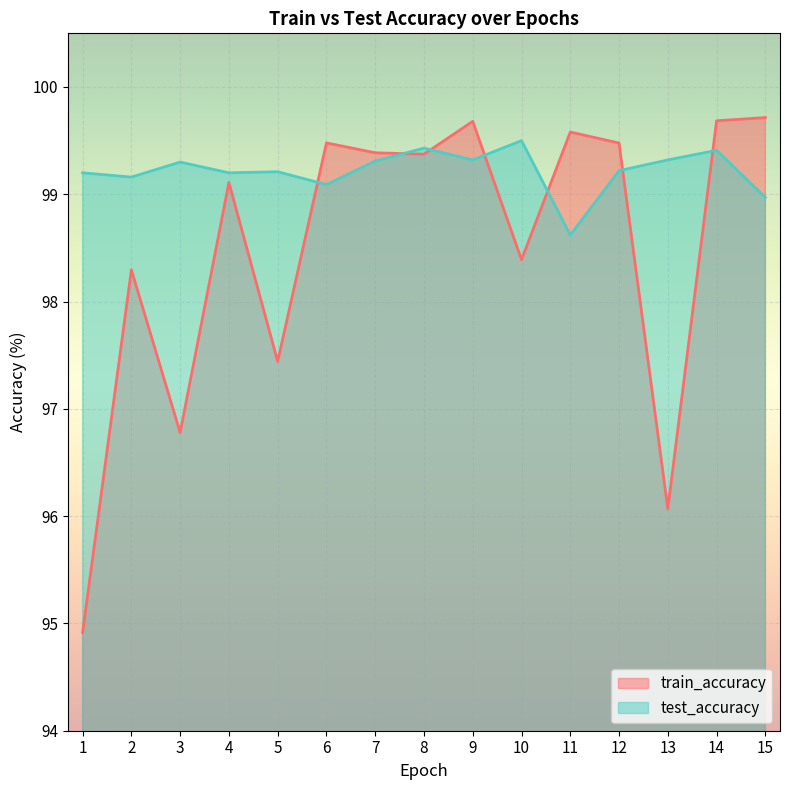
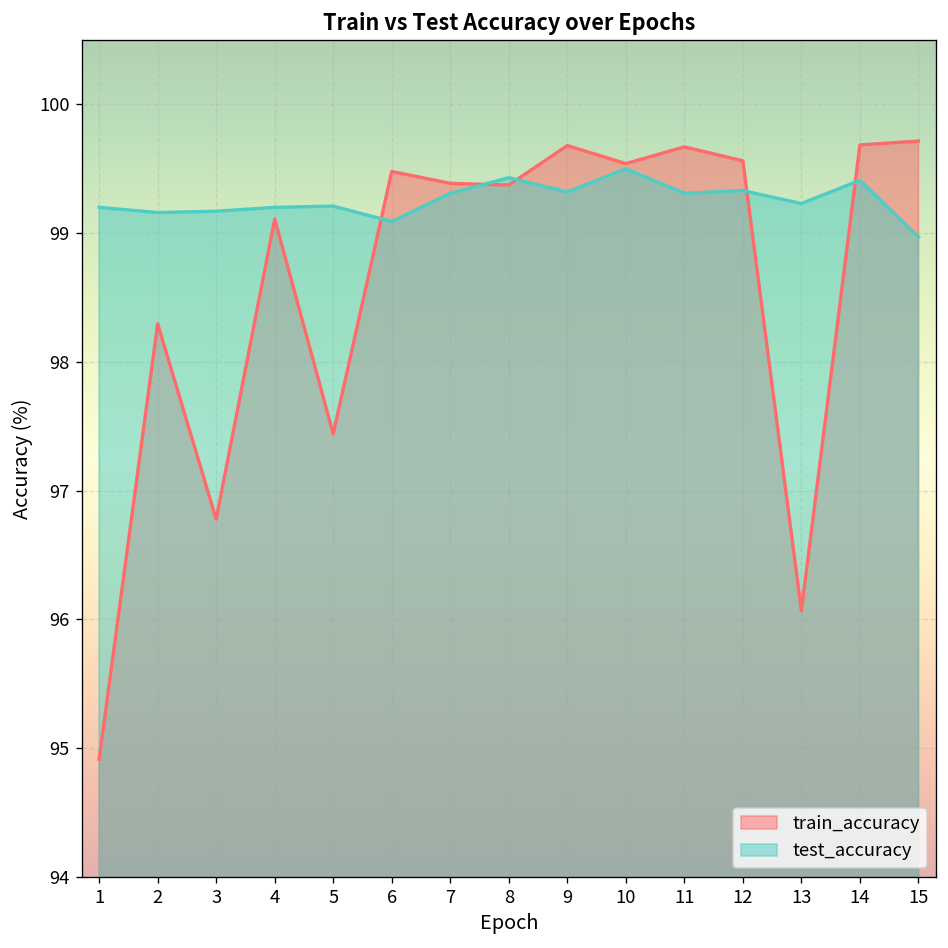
  {
    "train_accuracy": {
      "1": 94.92,
      "2": 98.30,
      "3": 96.78,
      "4": 99.11,
      "5": 97.44,
      "6": 99.48,
      "7": 99.39,
      "8": 99.37,
      "9": 99.68,
-     "10": 98.39,
-     "11": 99.58,
-     "12": 99.48,
+     "10": 99.54,
+     "11": 99.67,
+     "12": 99.56,
      "13": 96.07,
      "14": 99.69,
      "15": 99.72
    },
    "test_accuracy": {
      "1": 99.20,
      "2": 99.16,
-     "3": 99.30,
+     "3": 99.17,
      "4": 99.20,
      "5": 99.21,
      "6": 99.09,
      "7": 99.31,
      "8": 99.43,
      "9": 99.32,
      "10": 99.50,
-     "11": 98.62,
-     "12": 99.22,
-     "13": 99.32,
+     "11": 99.31,
+     "12": 99.33,
+     "13": 99.23,
      "14": 99.41,
      "15": 98.97
    }
  }
